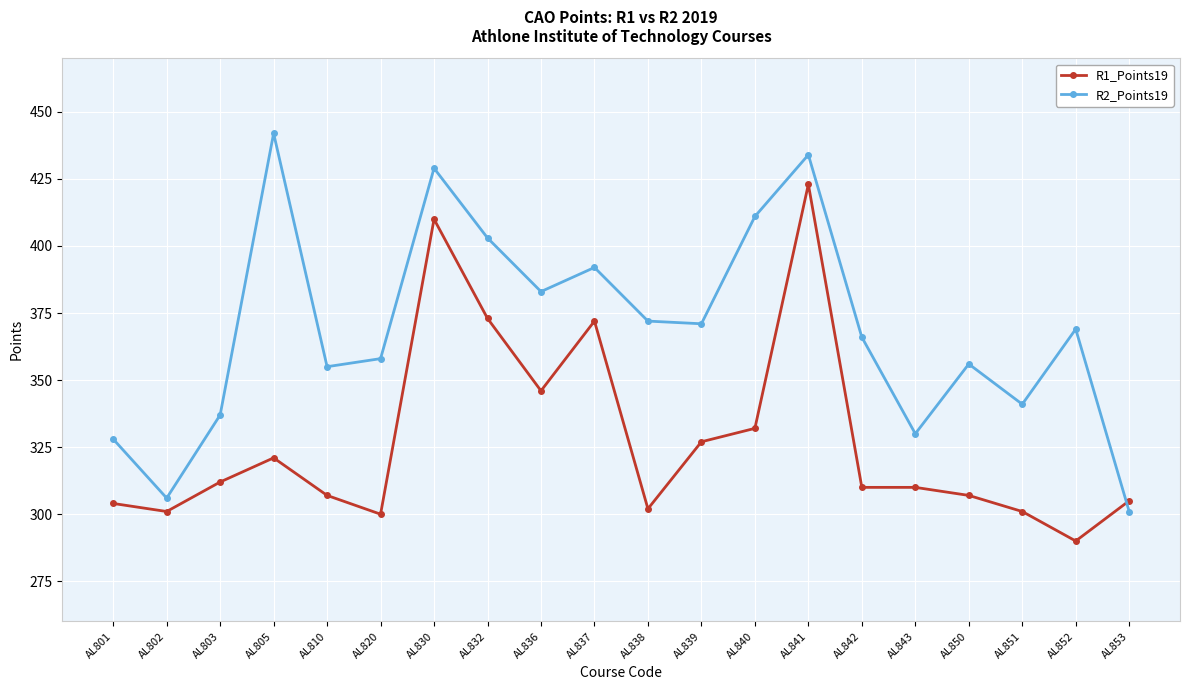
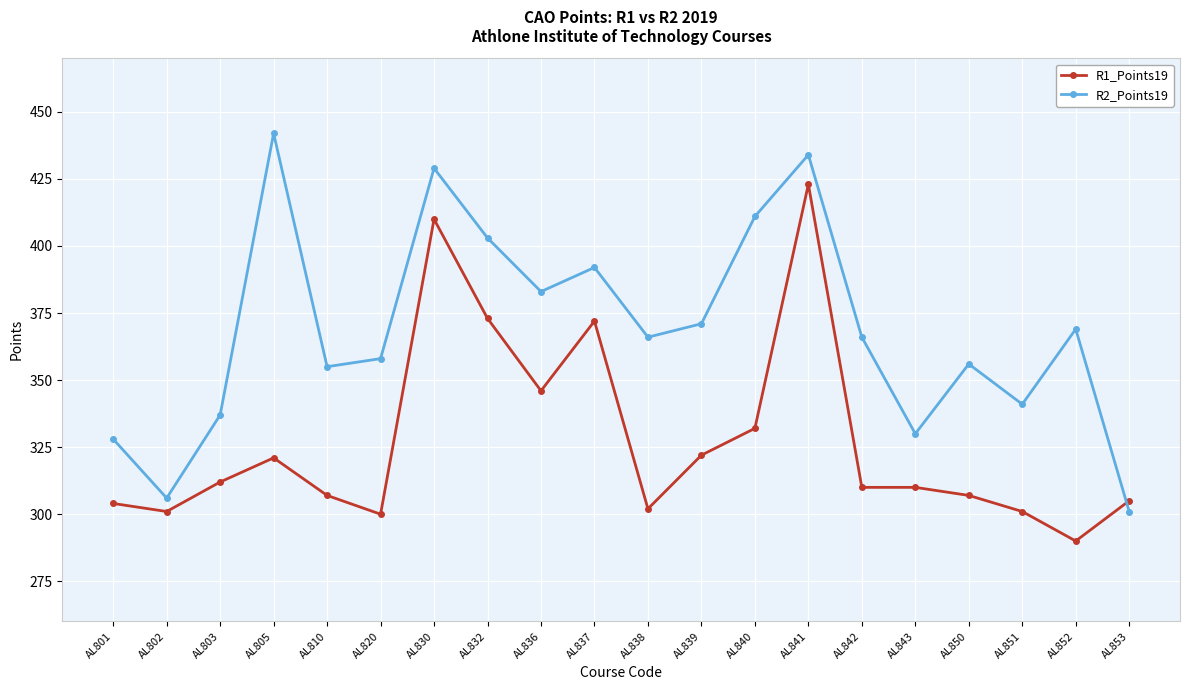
  {
    "R1_Points19": {
      "AL801": 304,
      "AL802": 301,
      "AL803": 312,
      "AL805": 321,
      "AL810": 307,
      "AL820": 300,
      "AL830": 410,
      "AL832": 373,
      "AL836": 346,
      "AL837": 372,
      "AL838": 302,
-     "AL839": 327,
+     "AL839": 322,
      "AL840": 332,
      "AL841": 423,
      "AL842": 310,
      "AL843": 310,
      "AL850": 307,
      "AL851": 301,
      "AL852": 290,
      "AL853": 305
    },
    "R2_Points19": {
      "AL801": 328,
      "AL802": 306,
      "AL803": 337,
      "AL805": 442,
      "AL810": 355,
      "AL820": 358,
      "AL830": 429,
      "AL832": 403,
      "AL836": 383,
      "AL837": 392,
-     "AL838": 372,
+     "AL838": 366,
      "AL839": 371,
      "AL840": 411,
      "AL841": 434,
      "AL842": 366,
      "AL843": 330,
      "AL850": 356,
      "AL851": 341,
      "AL852": 369,
      "AL853": 301
    }
  }
